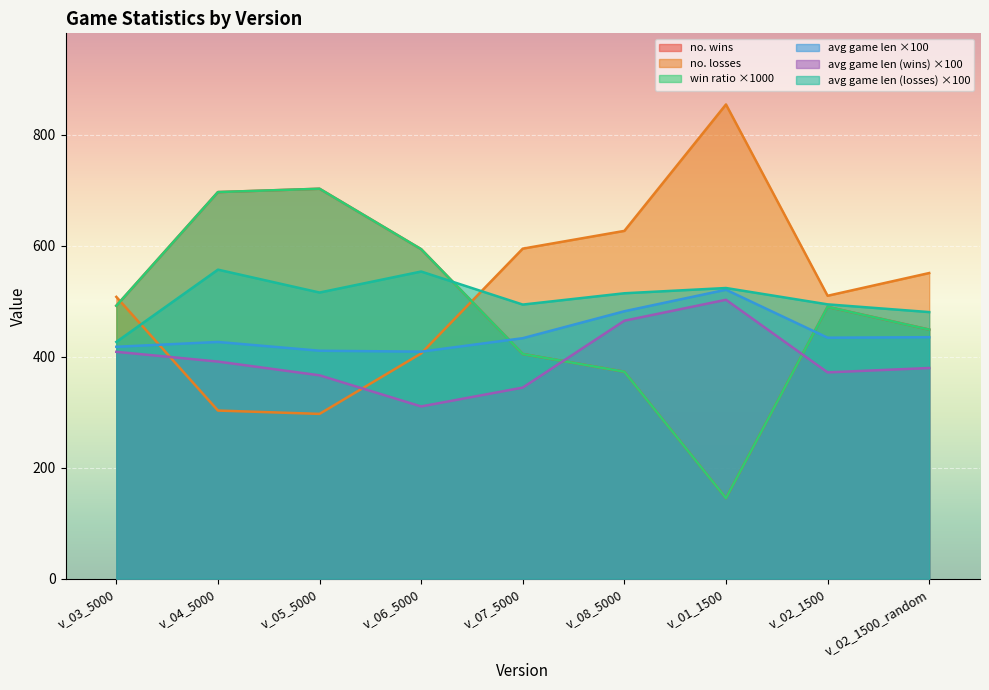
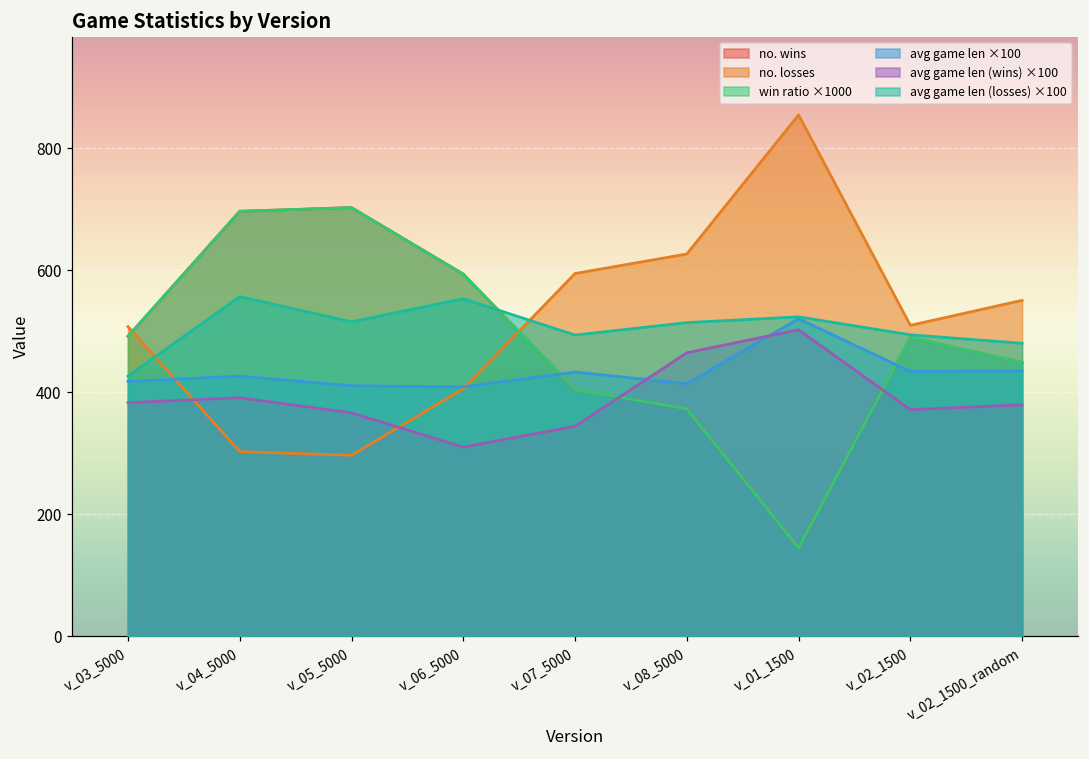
  {
    "no. losses": {
      "v_03_5000": 510,
      "v_04_5000": 300,
      "v_05_5000": 300,
      "v_07_5000": 600,
      "v_08_5000": 630,
      "v_01_1500": 860,
      "v_02_1500": 510,
      "v_02_1500_random": 550
    },
    "avg game len ×100": {
      "v_03_5000": 420,
      "v_04_5000": 430,
      "v_05_5000": 410,
      "v_07_5000": 430,
-     "v_08_5000": 480,
+     "v_08_5000": 410,
      "v_02_1500": 430,
      "v_02_1500_random": 440
    },
    "avg game len (wins) ×100": {
-     "v_03_5000": 410,
+     "v_03_5000": 380,
      "v_04_5000": 390,
      "v_05_5000": 370,
      "v_06_5000": 310,
      "v_07_5000": 340,
      "v_08_5000": 470,
      "v_01_1500": 500,
      "v_02_1500": 370,
      "v_02_1500_random": 380
    }
  }
